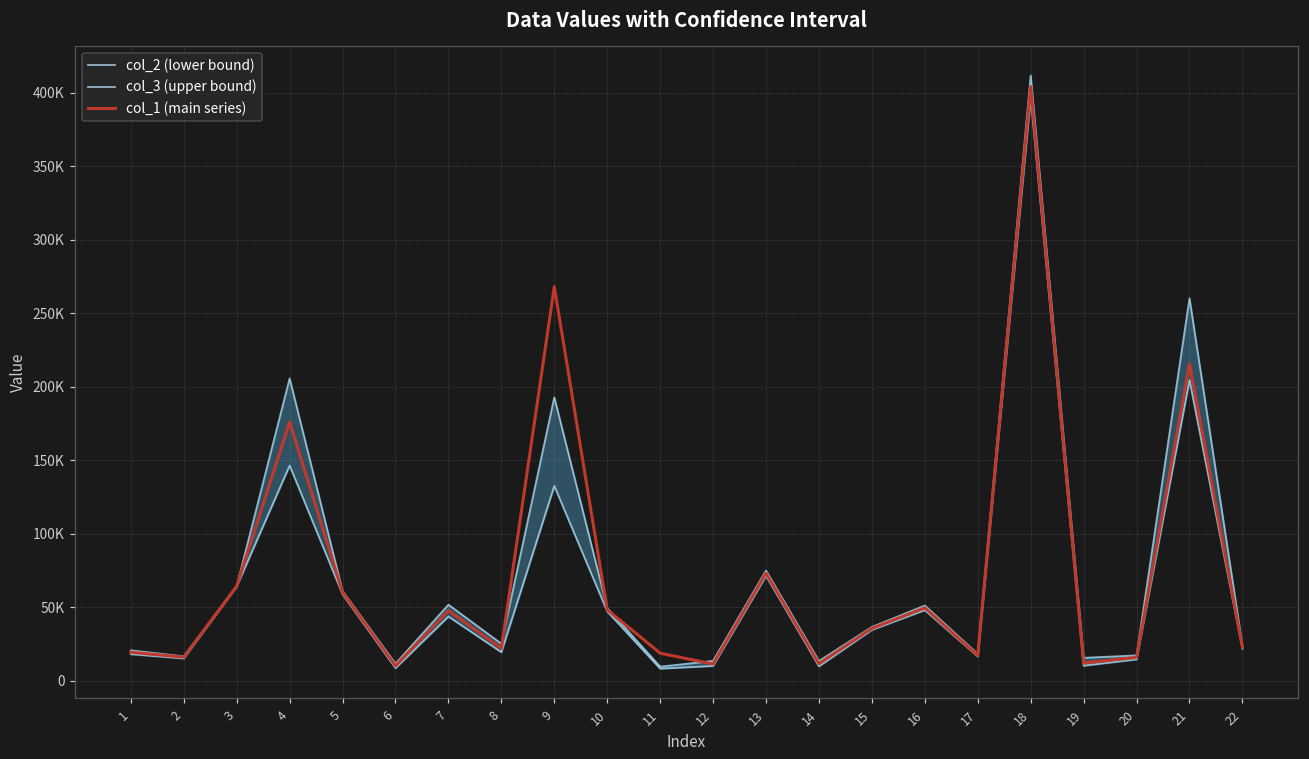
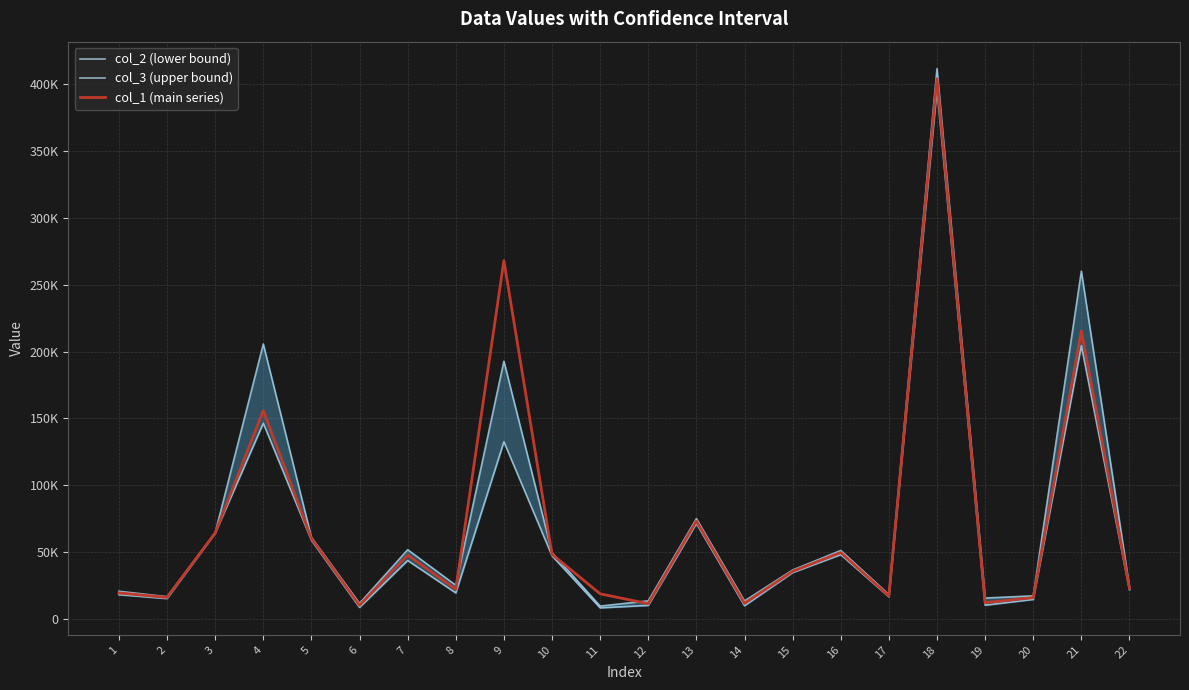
  {
    "col_1 (main series)": {
-     "4": 176000,
+     "4": 156000,
      "7": 48000,
      "8": 22000,
      "9": 268000,
      "11": 19000,
      "18": 404000,
      "21": 216000
    }
  }
